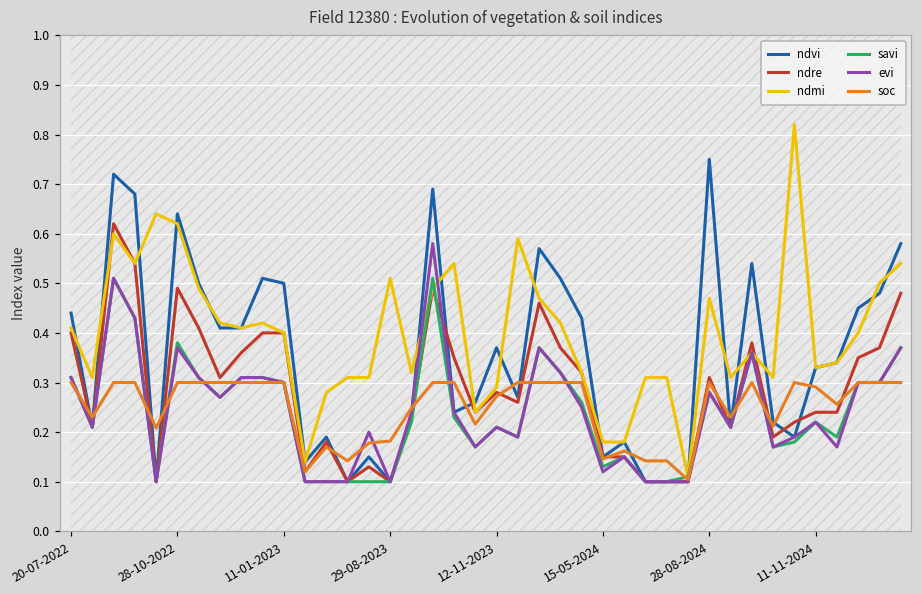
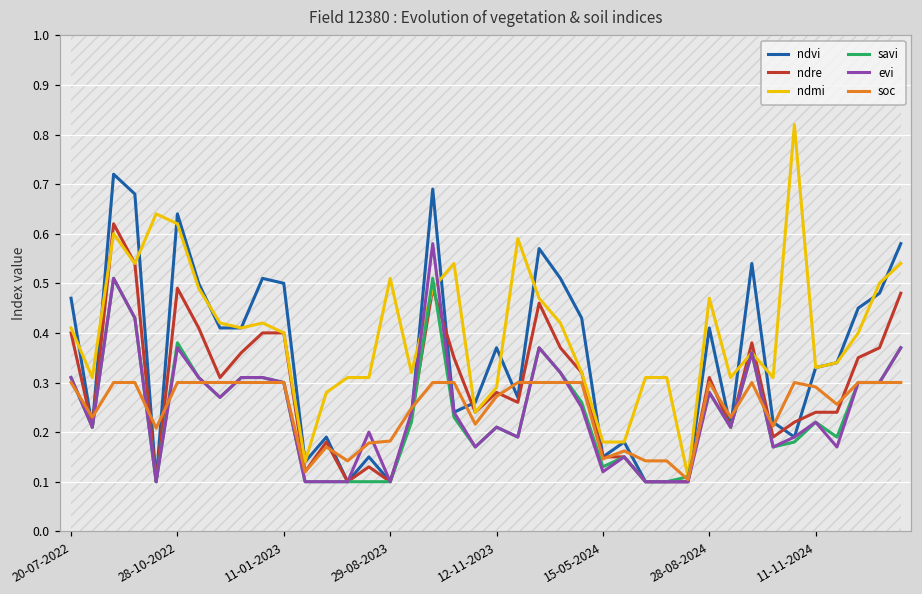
  {
    "ndvi": {
-     "20-07-2022": 0.44,
+     "20-07-2022": 0.47,
      "28-10-2022": 0.64,
      "11-01-2023": 0.50,
      "12-11-2023": 0.37,
-     "28-08-2024": 0.75
+     "28-08-2024": 0.41
    },
    "ndre": {
      "20-07-2022": 0.40,
      "28-10-2022": 0.49,
      "12-11-2023": 0.28,
      "28-08-2024": 0.31,
      "11-11-2024": 0.24
    },
    "ndmi": {
      "20-07-2022": 0.41,
      "28-10-2022": 0.62,
      "29-08-2023": 0.51,
      "12-11-2023": 0.29,
      "15-05-2024": 0.18,
      "28-08-2024": 0.47
    },
    "savi": {
      "28-10-2022": 0.38,
      "15-05-2024": 0.13
    },
    "evi": {
      "28-10-2022": 0.37,
      "15-05-2024": 0.12
    },
    "soc": {
      "20-07-2022": 0.30,
      "28-10-2022": 0.30,
      "29-08-2023": 0.18,
      "12-11-2023": 0.27,
      "28-08-2024": 0.30,
      "11-11-2024": 0.29
    }
  }
